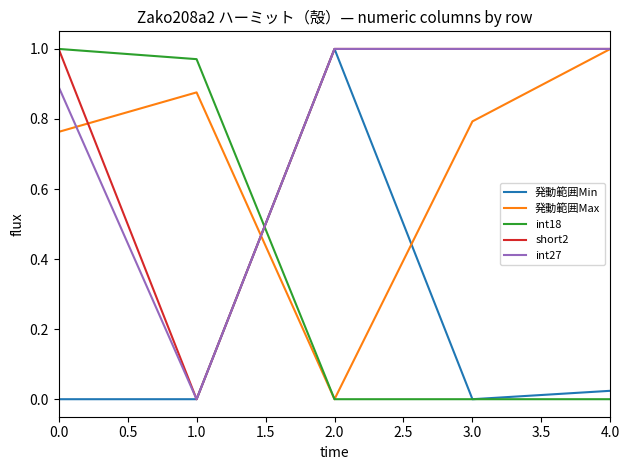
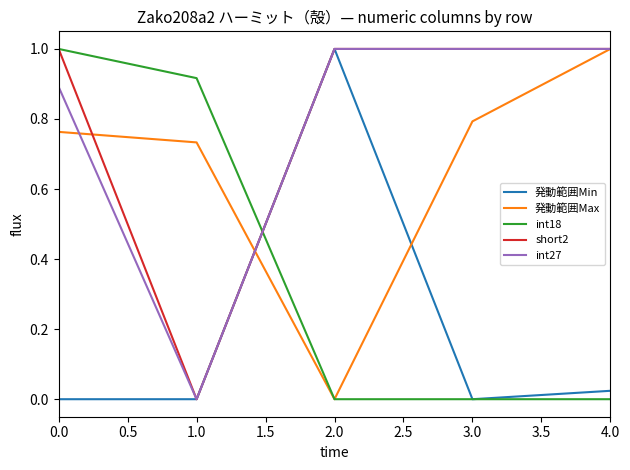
  {
    "発動範囲Min": {
      "0.0": 0.00,
      "4.0": 0.02
    },
    "発動範囲Max": {
      "0.0": 0.76,
-     "1.0": 0.88,
+     "1.0": 0.73,
      "3.0": 0.79
    },
    "int18": {
-     "1.0": 0.97,
+     "1.0": 0.92,
      "4.0": 0.00
    },
    "int27": {
      "0.0": 0.89
    }
  }
